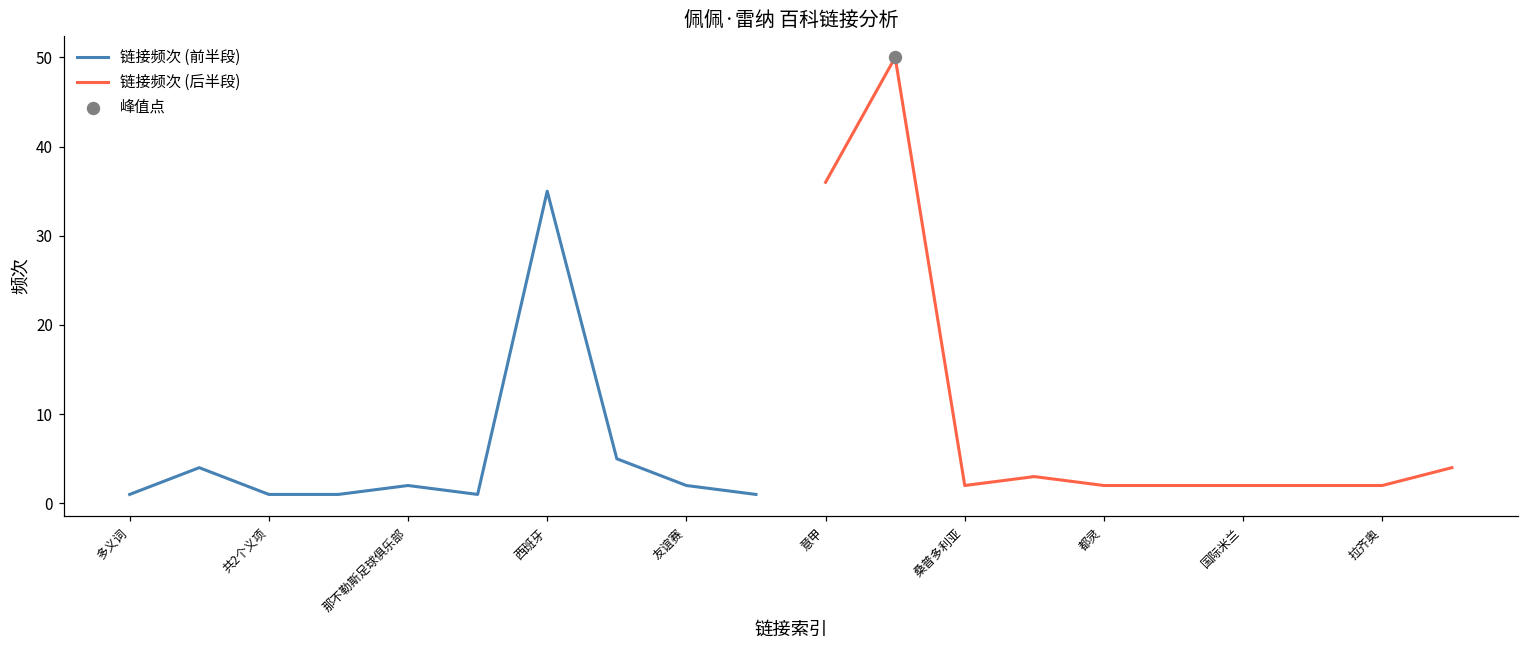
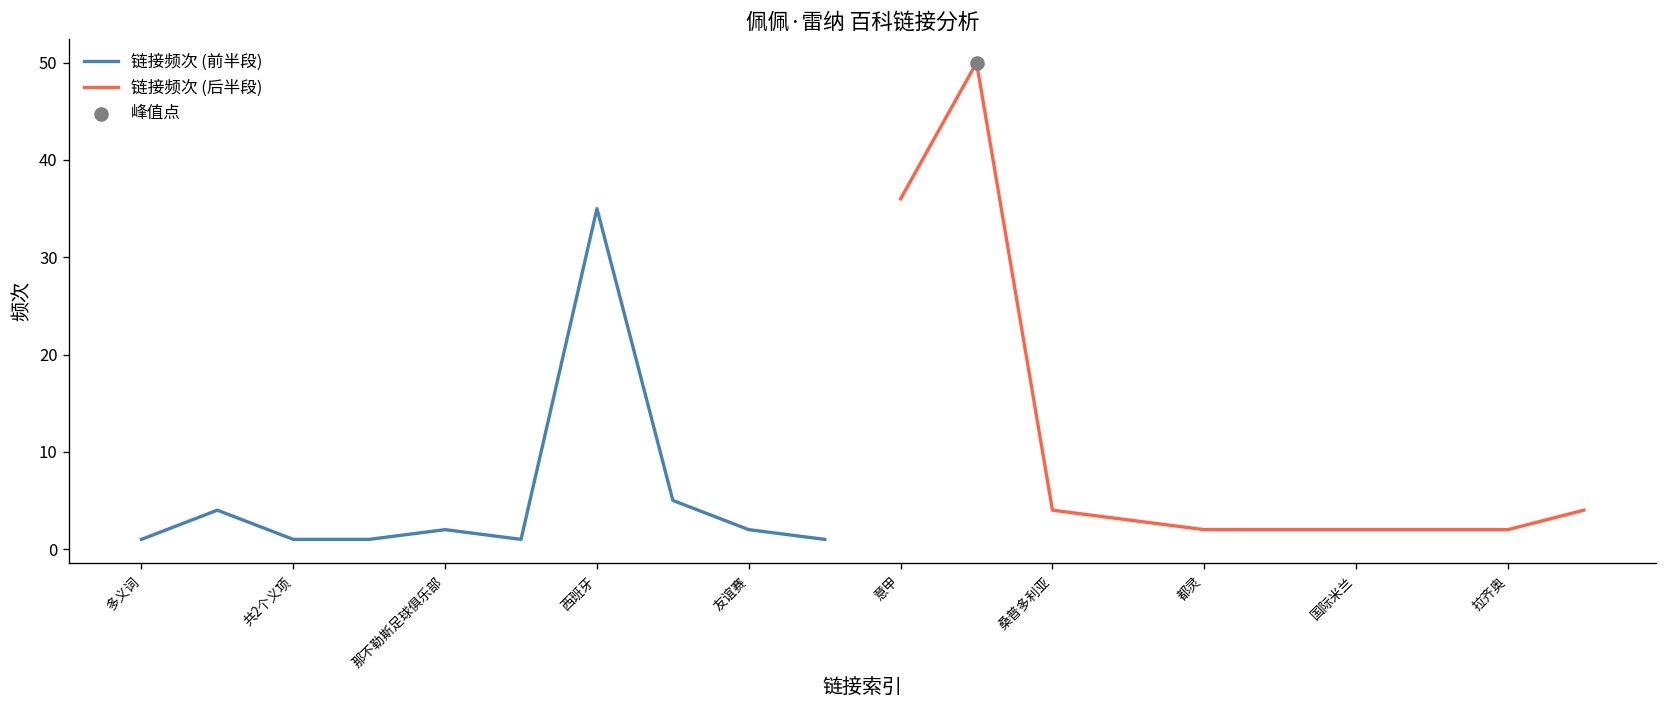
  {
    "链接频次 (前半段)": {
      "多义词": 1,
      "共2个义项": 1,
      "那不勒斯足球俱乐部": 2,
      "西班牙": 35,
      "友谊赛": 2
    },
    "链接频次 (后半段)": {
      "意甲": 36,
-     "桑普多利亚": 2,
+     "桑普多利亚": 4,
      "都灵": 2,
      "国际米兰": 2,
      "拉齐奥": 2
    }
  }
